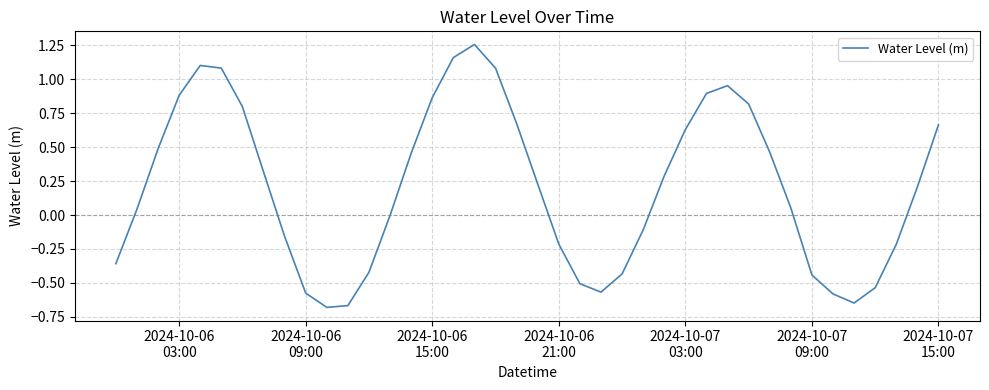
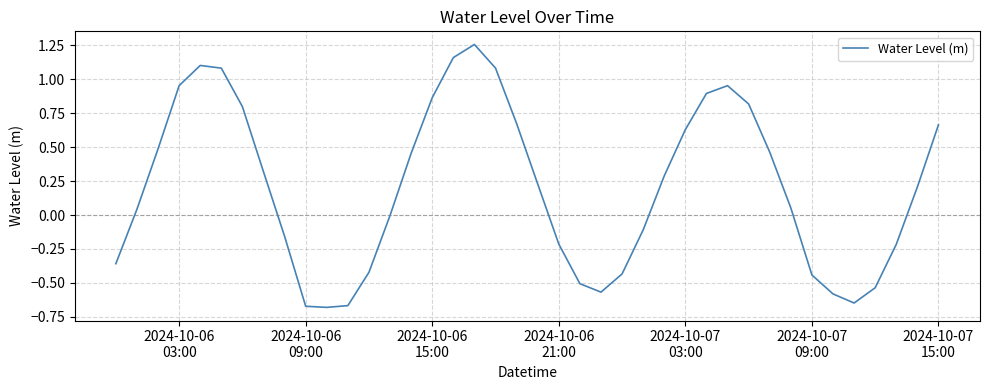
  {
-   "2024-10-06 03:00": 0.88,
-   "2024-10-06 09:00": -0.58,
+   "2024-10-06 03:00": 0.95,
+   "2024-10-06 09:00": -0.67,
    "2024-10-06 15:00": 0.86,
    "2024-10-06 21:00": -0.21,
    "2024-10-07 03:00": 0.63,
    "2024-10-07 09:00": -0.44,
    "2024-10-07 15:00": 0.66
  }
